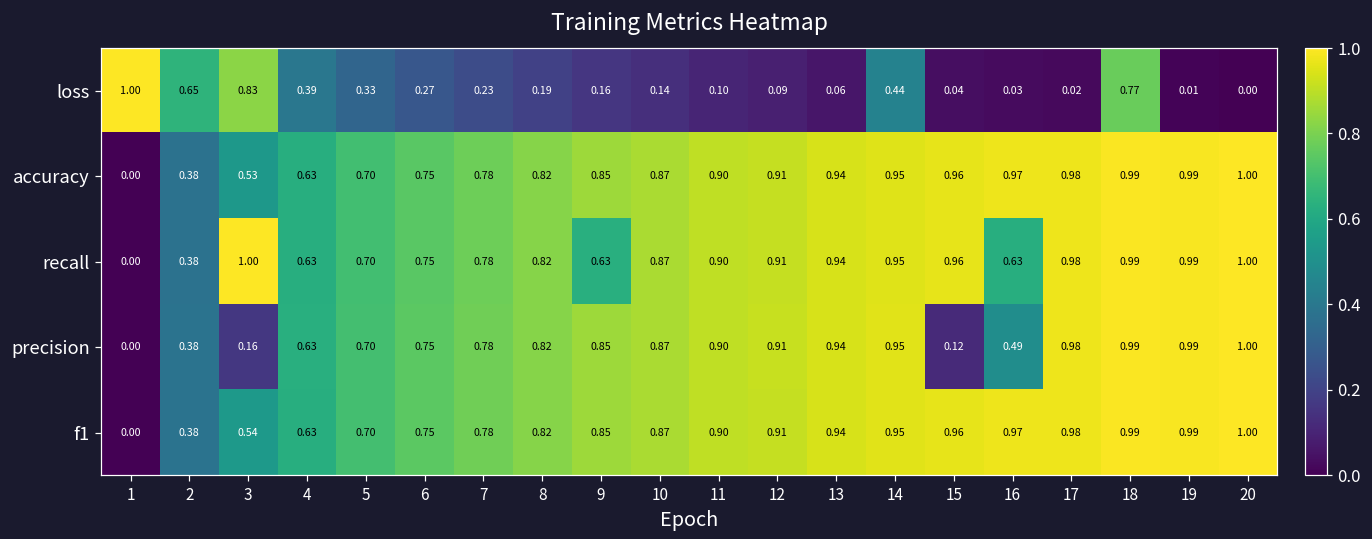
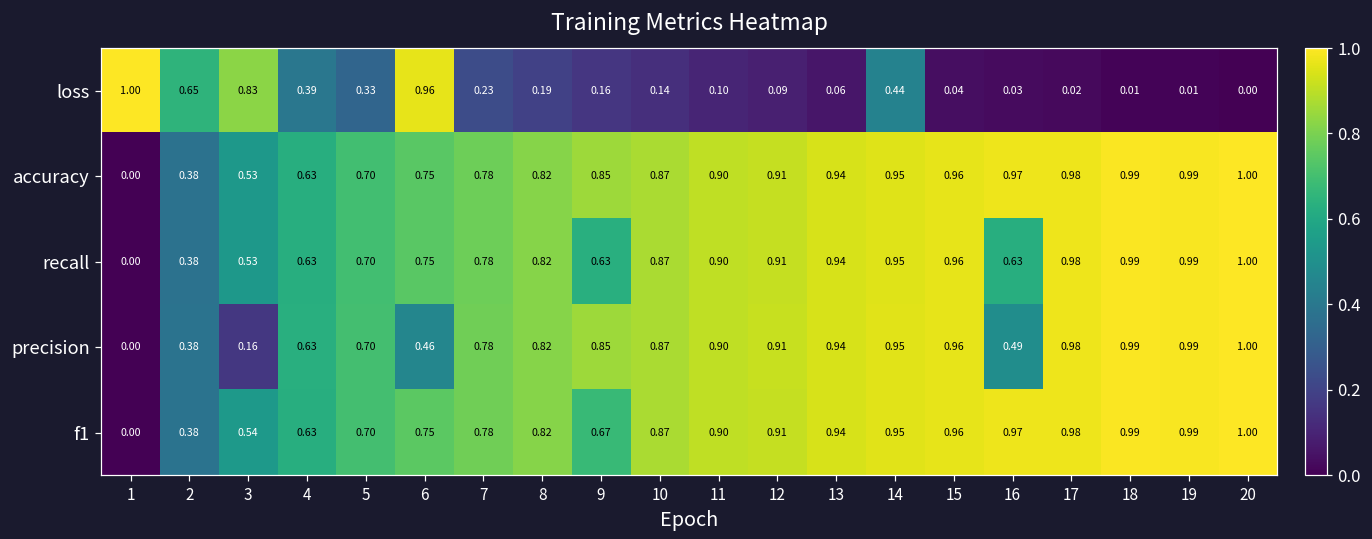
  {
    "loss": {
      "1": 1.00,
      "2": 0.65,
      "3": 0.83,
      "4": 0.39,
      "5": 0.33,
-     "6": 0.27,
+     "6": 0.96,
      "7": 0.23,
      "8": 0.19,
      "9": 0.16,
      "10": 0.14,
      "11": 0.10,
      "12": 0.09,
      "13": 0.06,
      "14": 0.44,
      "15": 0.04,
      "16": 0.03,
      "17": 0.02,
-     "18": 0.77,
+     "18": 0.01,
      "19": 0.01,
      "20": 0.00
    },
    "accuracy": {
      "1": 0.00,
      "2": 0.38,
      "3": 0.53,
      "4": 0.63,
      "5": 0.70,
      "6": 0.75,
      "7": 0.78,
      "8": 0.82,
      "9": 0.85,
      "10": 0.87,
      "11": 0.90,
      "12": 0.91,
      "13": 0.94,
      "14": 0.95,
      "15": 0.96,
      "16": 0.97,
      "17": 0.98,
      "18": 0.99,
      "19": 0.99,
      "20": 1.00
    },
    "recall": {
      "1": 0.00,
      "2": 0.38,
-     "3": 1.00,
+     "3": 0.53,
      "4": 0.63,
      "5": 0.70,
      "6": 0.75,
      "7": 0.78,
      "8": 0.82,
      "9": 0.63,
      "10": 0.87,
      "11": 0.90,
      "12": 0.91,
      "13": 0.94,
      "14": 0.95,
      "15": 0.96,
      "16": 0.63,
      "17": 0.98,
      "18": 0.99,
      "19": 0.99,
      "20": 1.00
    },
    "precision": {
      "1": 0.00,
      "2": 0.38,
      "3": 0.16,
      "4": 0.63,
      "5": 0.70,
-     "6": 0.75,
+     "6": 0.46,
      "7": 0.78,
      "8": 0.82,
      "9": 0.85,
      "10": 0.87,
      "11": 0.90,
      "12": 0.91,
      "13": 0.94,
      "14": 0.95,
-     "15": 0.12,
+     "15": 0.96,
      "16": 0.49,
      "17": 0.98,
      "18": 0.99,
      "19": 0.99,
      "20": 1.00
    },
    "f1": {
      "1": 0.00,
      "2": 0.38,
      "3": 0.54,
      "4": 0.63,
      "5": 0.70,
      "6": 0.75,
      "7": 0.78,
      "8": 0.82,
-     "9": 0.85,
+     "9": 0.67,
      "10": 0.87,
      "11": 0.90,
      "12": 0.91,
      "13": 0.94,
      "14": 0.95,
      "15": 0.96,
      "16": 0.97,
      "17": 0.98,
      "18": 0.99,
      "19": 0.99,
      "20": 1.00
    }
  }
